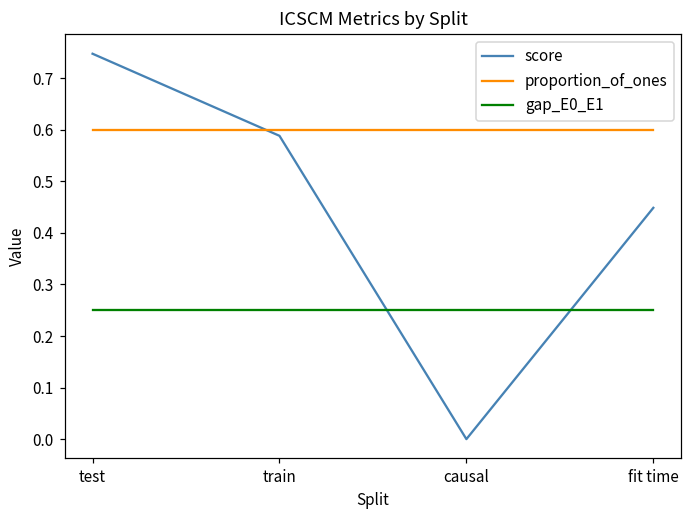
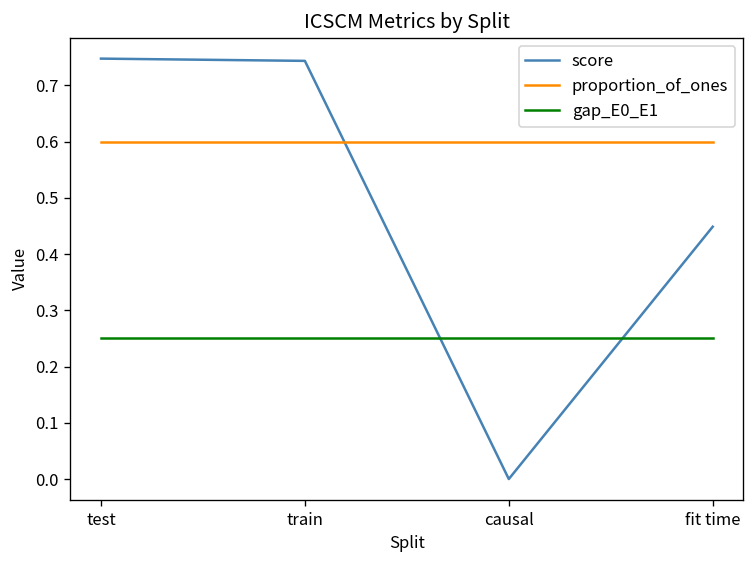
  {
    "score": {
      "test": 0.75,
-     "train": 0.59,
+     "train": 0.74,
      "causal": 0.00,
      "fit time": 0.45
    },
    "proportion_of_ones": {
      "test": 0.60,
      "train": 0.60,
      "causal": 0.60,
      "fit time": 0.60
    },
    "gap_E0_E1": {
      "test": 0.25,
      "train": 0.25,
      "causal": 0.25,
      "fit time": 0.25
    }
  }
